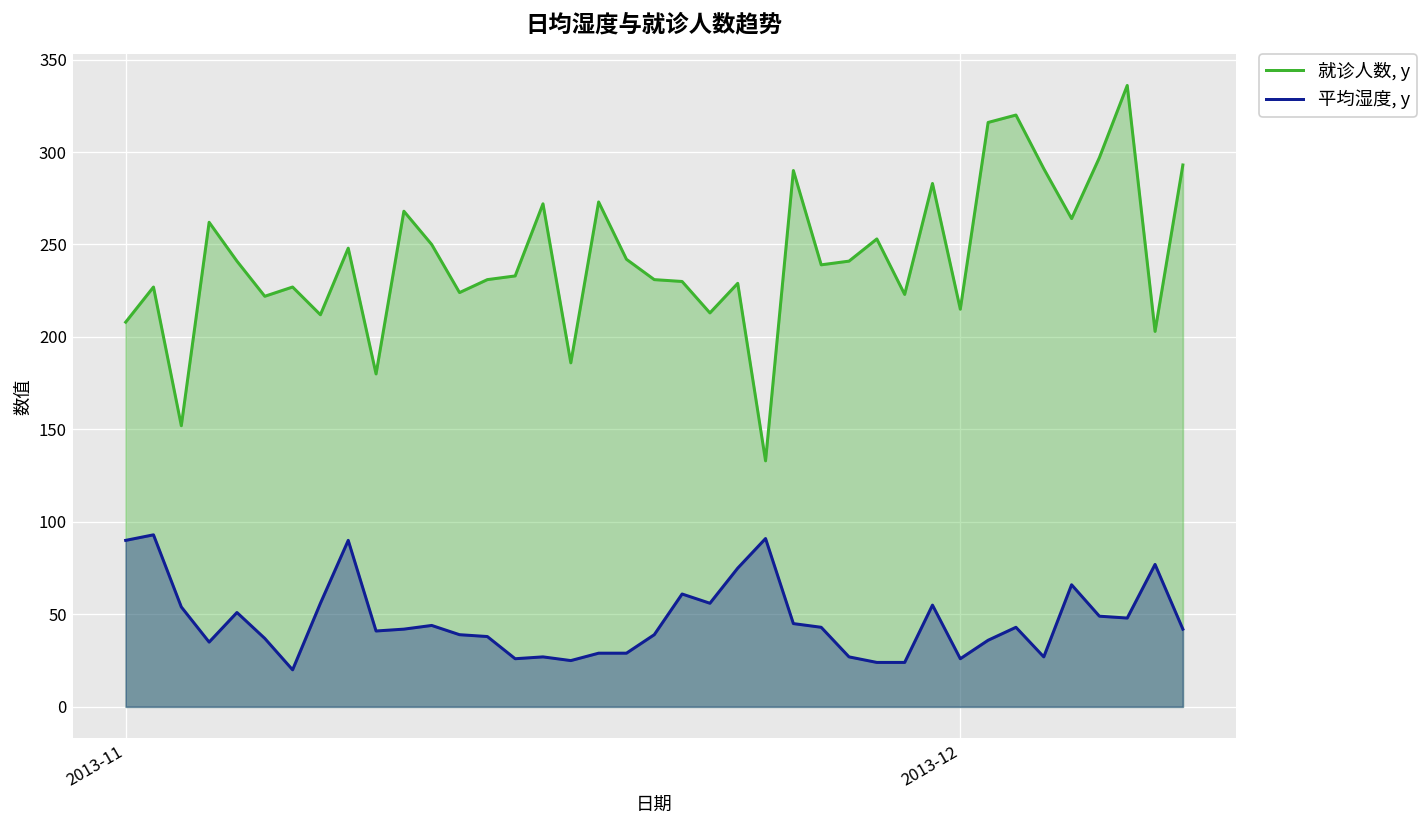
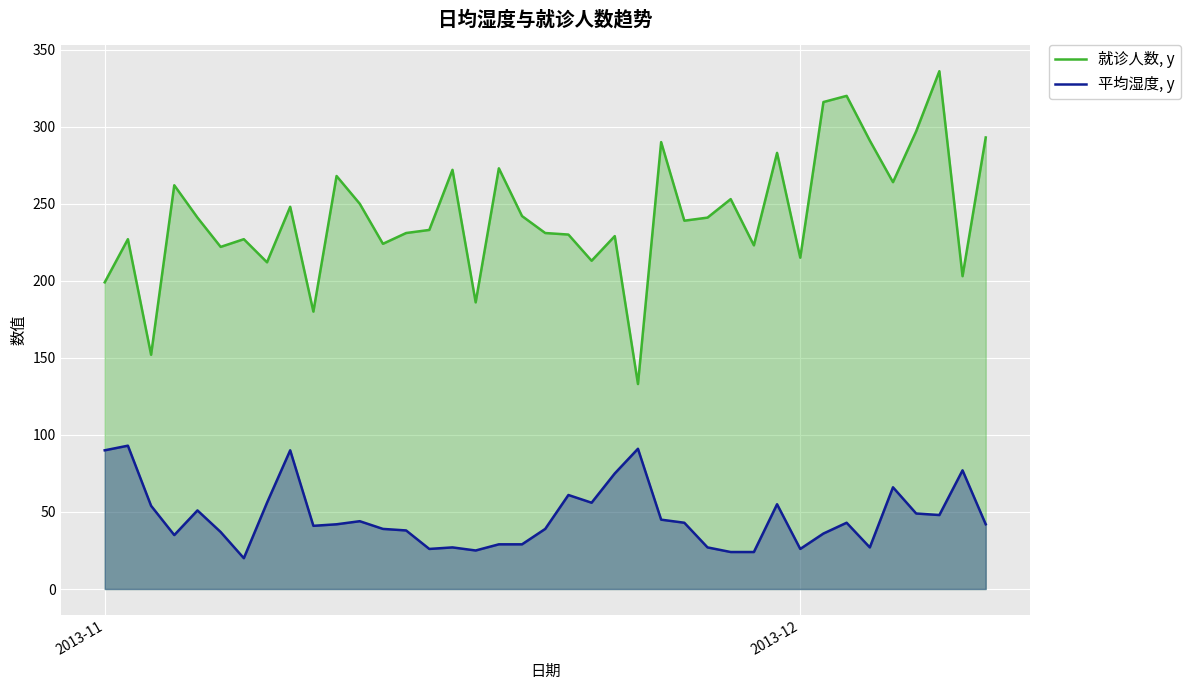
  {
    "就诊人数, y": {
-     "2013-11": 208,
+     "2013-11": 199,
      "2013-12": 215
    },
    "平均湿度, y": {
      "2013-11": 90,
      "2013-12": 26
    }
  }
